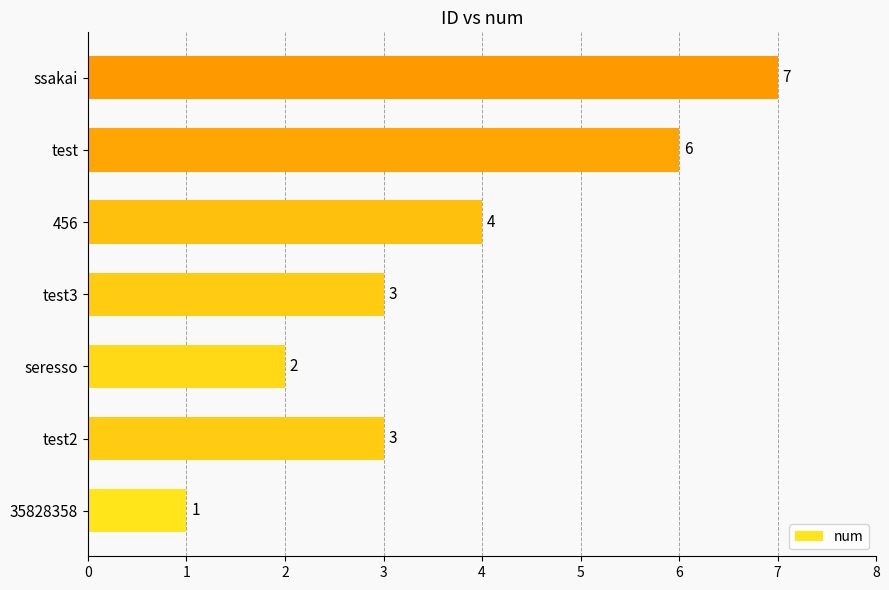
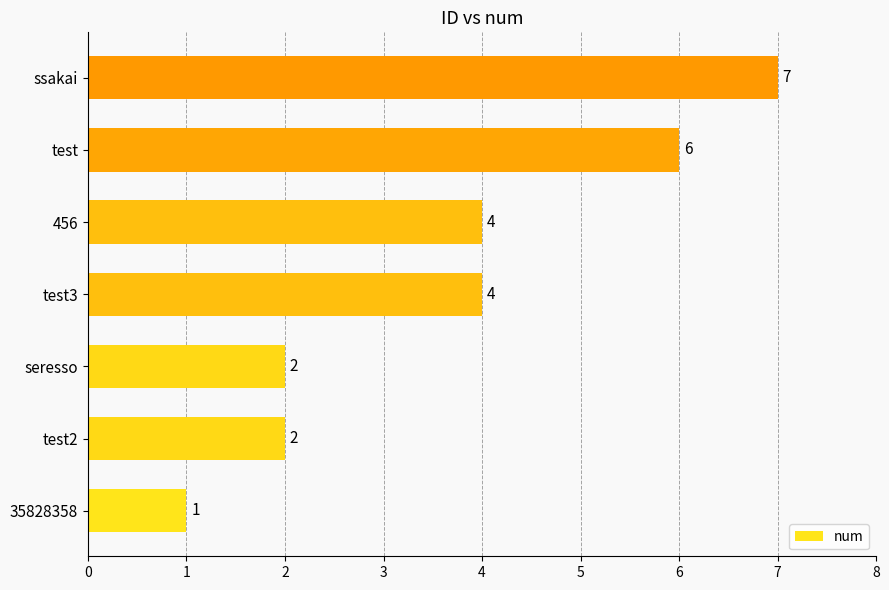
  {
    "ssakai": 7,
    "test": 6,
    "456": 4,
-   "test3": 3,
+   "test3": 4,
    "seresso": 2,
-   "test2": 3,
+   "test2": 2,
    "35828358": 1
  }
